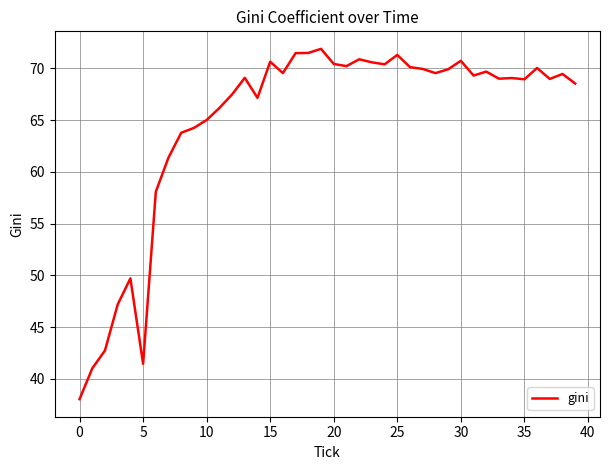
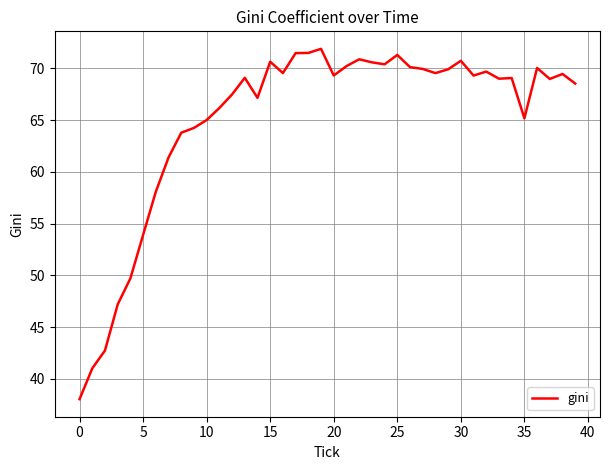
  {
    "0": 38.0,
-   "5": 41.4,
+   "5": 53.9,
    "10": 65.0,
    "15": 70.6,
-   "20": 70.4,
+   "20": 69.3,
    "25": 71.3,
    "30": 70.7,
-   "35": 68.9
+   "35": 65.2
  }
